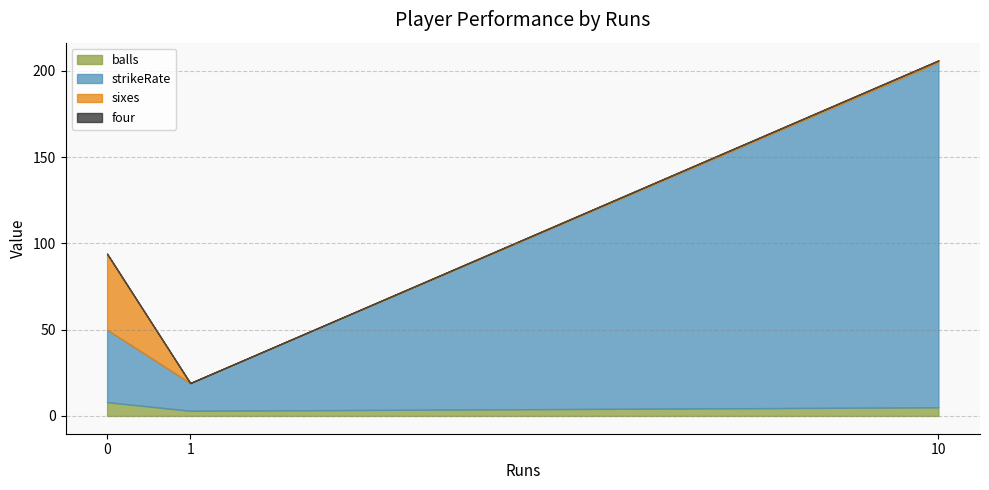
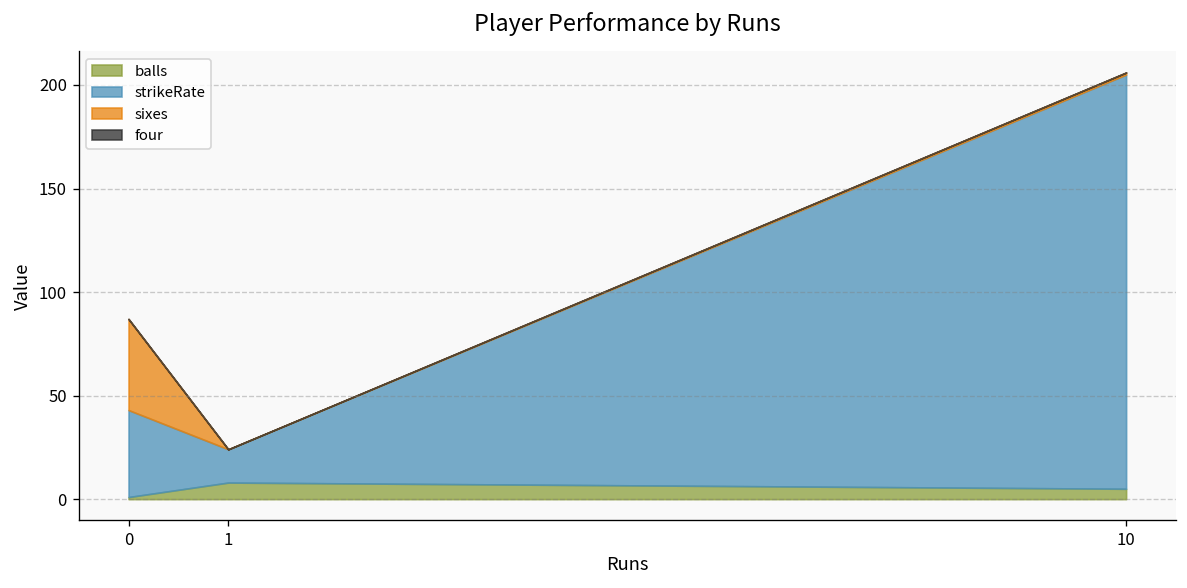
  {
    "balls": {
-     "0": 8,
-     "1": 3,
+     "0": 1,
+     "1": 8,
      "10": 5
    },
    "strikeRate": {
      "0": 42
    }
  }
